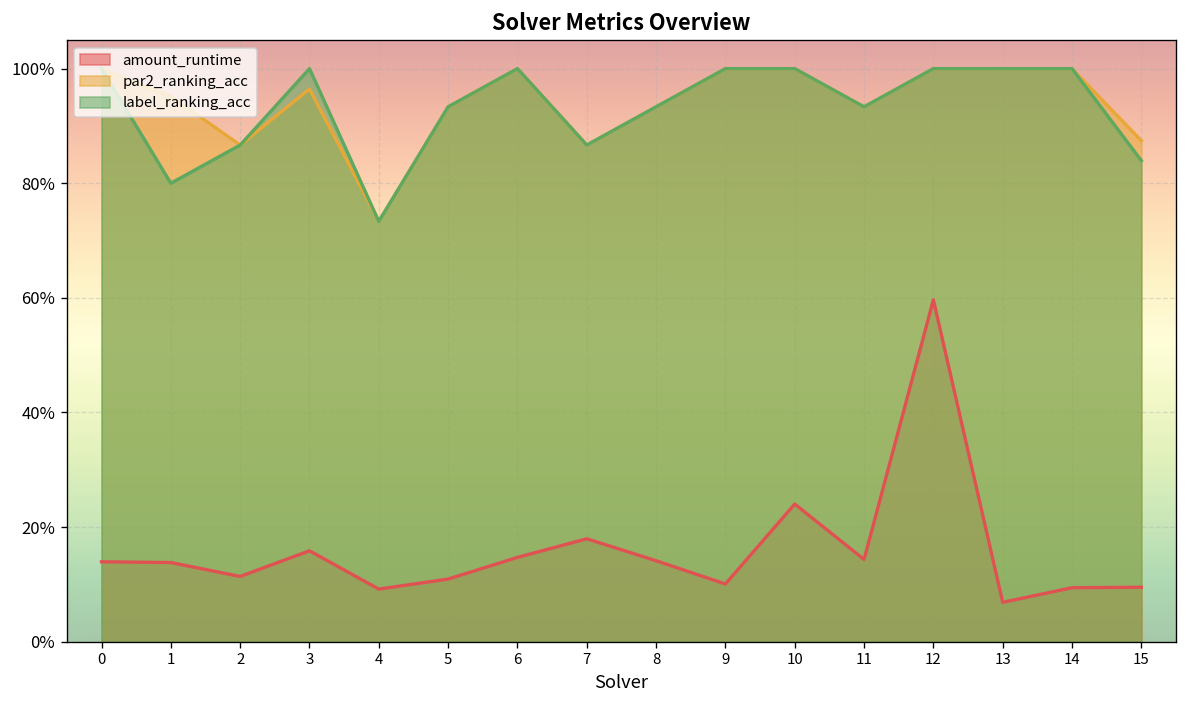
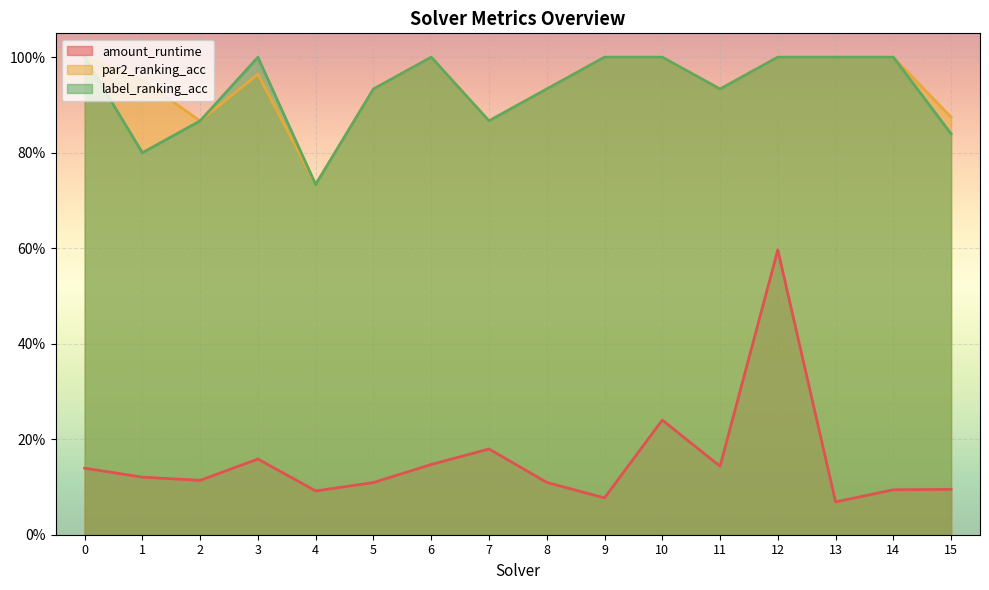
  {
    "amount_runtime": {
      "0": "14%",
-     "1": "14%",
+     "1": "12%",
      "2": "11%",
      "3": "16%",
      "4": "9%",
      "5": "11%",
      "6": "15%",
      "7": "18%",
-     "8": "14%",
-     "9": "10%",
+     "8": "11%",
+     "9": "8%",
      "10": "24%",
      "11": "14%",
      "12": "60%",
      "13": "7%",
      "14": "9%",
      "15": "10%"
    },
    "par2_ranking_acc": {
      "3": "96%",
      "15": "87%"
    },
    "label_ranking_acc": {
      "1": "80%",
      "3": "100%",
      "15": "84%"
    }
  }
